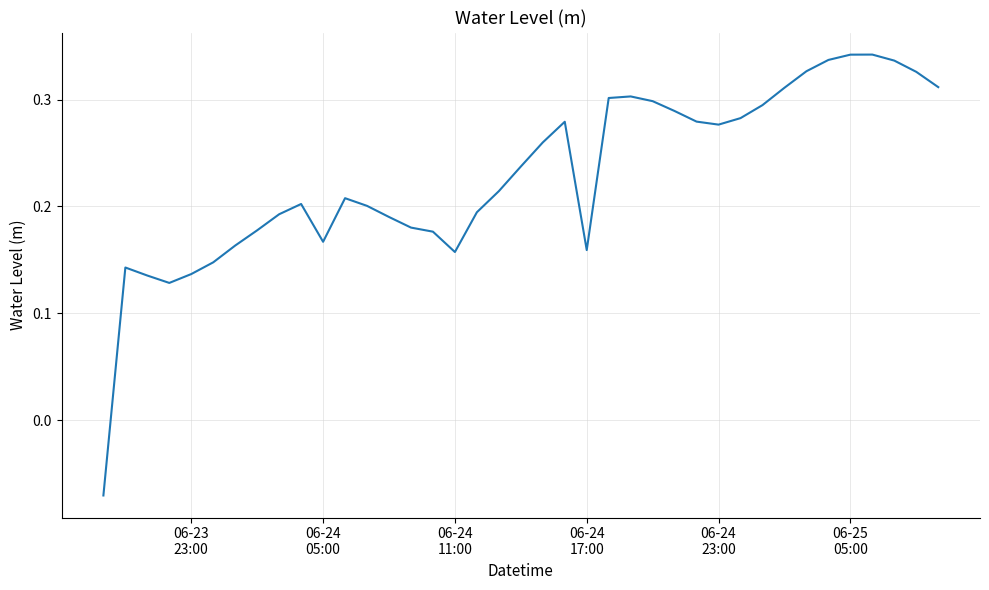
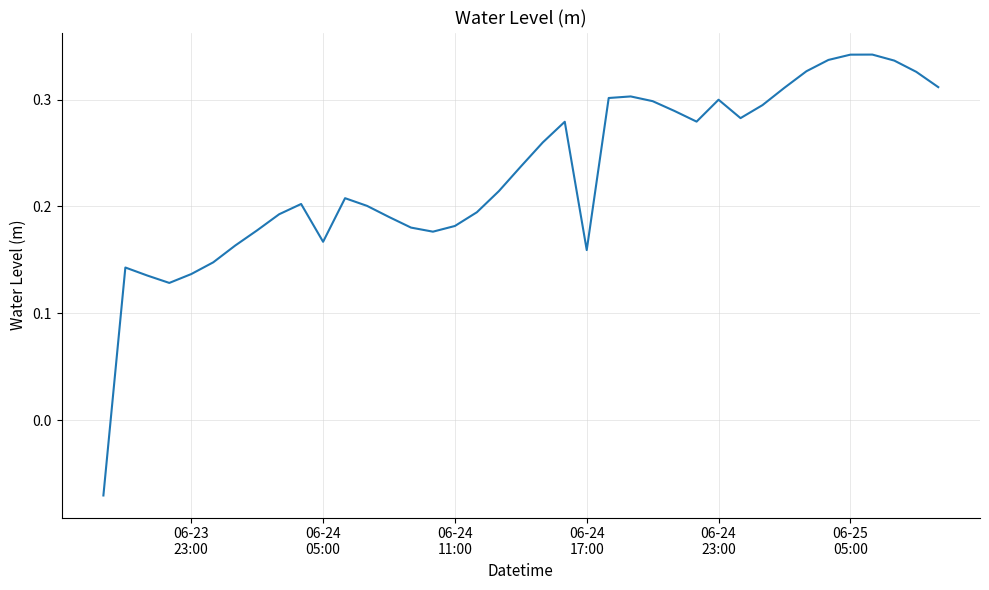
  {
    "06-23 23:00": 0.137,
    "06-24 05:00": 0.167,
-   "06-24 11:00": 0.157,
+   "06-24 11:00": 0.182,
    "06-24 17:00": 0.159,
-   "06-24 23:00": 0.277,
+   "06-24 23:00": 0.300,
    "06-25 05:00": 0.342
  }
